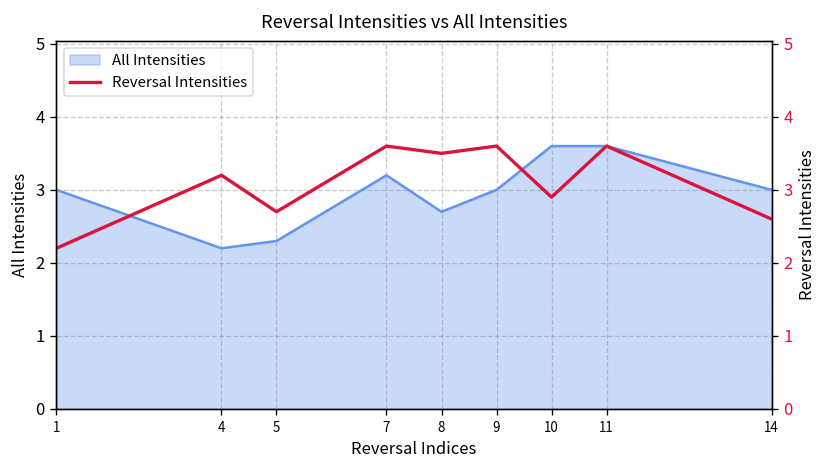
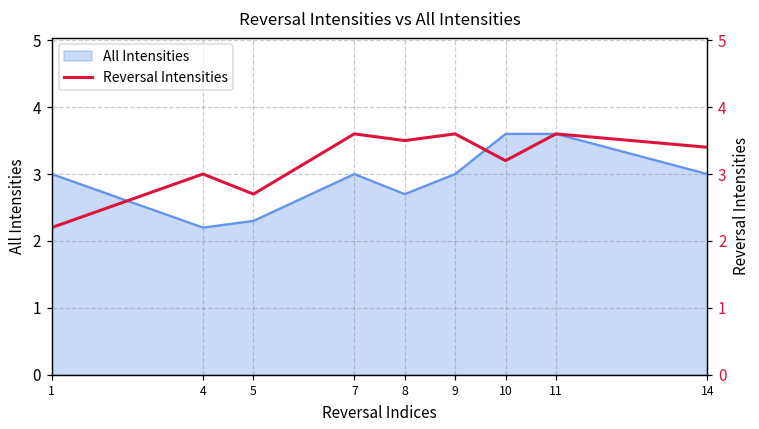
  {
    "All Intensities": {
      "1": 3.0,
      "4": 2.2,
      "5": 2.3,
-     "7": 3.2,
+     "7": 3.0,
      "8": 2.7,
      "9": 3.0,
      "10": 3.6,
      "11": 3.6,
      "14": 3.0
    },
    "Reversal Intensities": {
      "1": 2.2,
-     "4": 3.2,
+     "4": 3.0,
      "5": 2.7,
      "7": 3.6,
      "8": 3.5,
      "9": 3.6,
-     "10": 2.9,
+     "10": 3.2,
      "11": 3.6,
-     "14": 2.6
+     "14": 3.4
    }
  }
